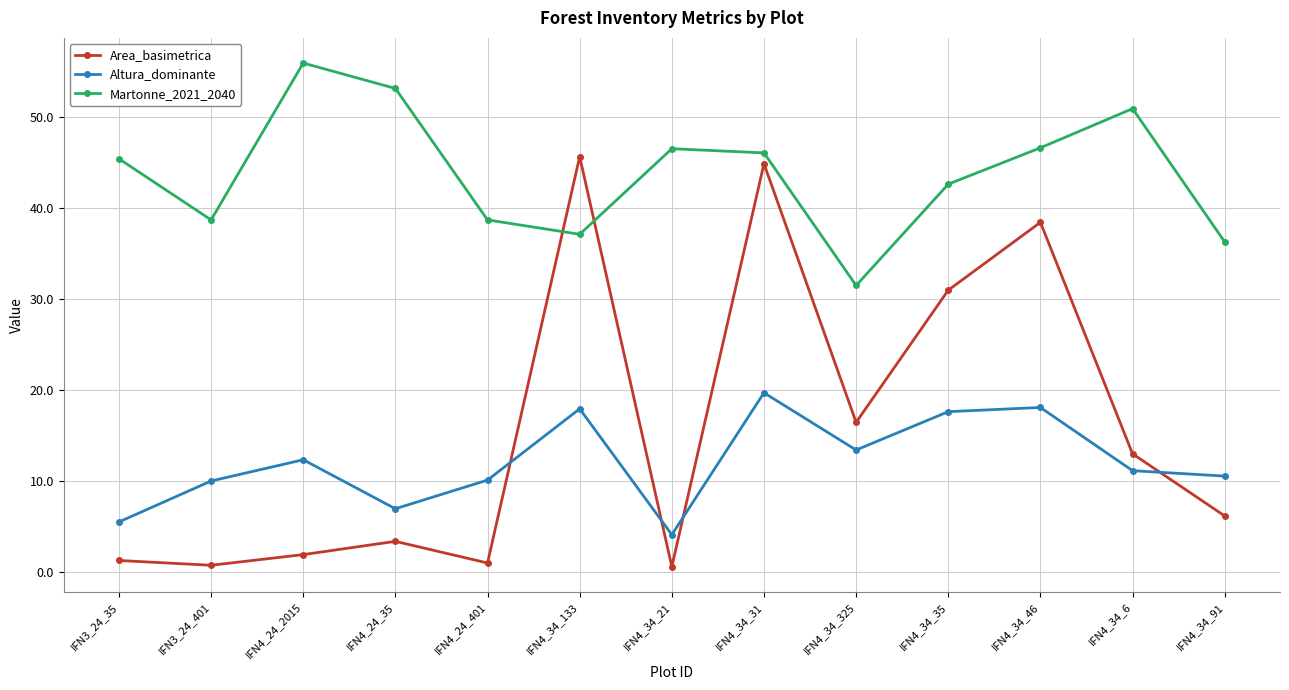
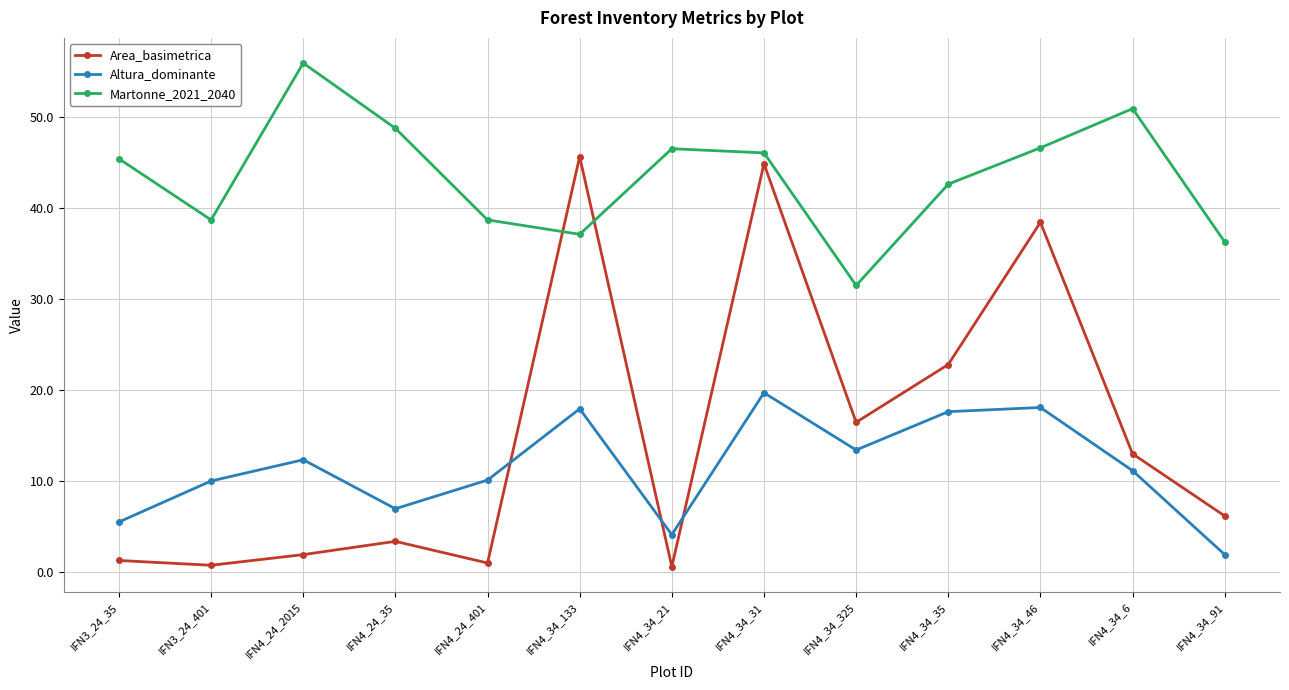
  {
    "Area_basimetrica": {
      "IFN3_24_35": 1,
      "IFN3_24_401": 1,
      "IFN4_24_2015": 2,
      "IFN4_24_35": 3,
      "IFN4_24_401": 1,
      "IFN4_34_133": 46,
      "IFN4_34_21": 1,
      "IFN4_34_31": 45,
      "IFN4_34_325": 16,
-     "IFN4_34_35": 31,
+     "IFN4_34_35": 23,
      "IFN4_34_46": 38,
      "IFN4_34_6": 13,
      "IFN4_34_91": 6
    },
    "Altura_dominante": {
      "IFN3_24_35": 6,
      "IFN3_24_401": 10,
      "IFN4_24_2015": 12,
      "IFN4_24_35": 7,
      "IFN4_24_401": 10,
      "IFN4_34_133": 18,
      "IFN4_34_21": 4,
      "IFN4_34_31": 20,
      "IFN4_34_325": 13,
      "IFN4_34_35": 18,
      "IFN4_34_46": 18,
      "IFN4_34_6": 11,
-     "IFN4_34_91": 11
+     "IFN4_34_91": 2
    },
    "Martonne_2021_2040": {
      "IFN3_24_35": 45,
      "IFN3_24_401": 39,
      "IFN4_24_2015": 56,
-     "IFN4_24_35": 53,
+     "IFN4_24_35": 49,
      "IFN4_24_401": 39,
      "IFN4_34_133": 37,
      "IFN4_34_21": 47,
      "IFN4_34_31": 46,
      "IFN4_34_325": 31,
      "IFN4_34_35": 43,
      "IFN4_34_46": 47,
      "IFN4_34_6": 51,
      "IFN4_34_91": 36
    }
  }
